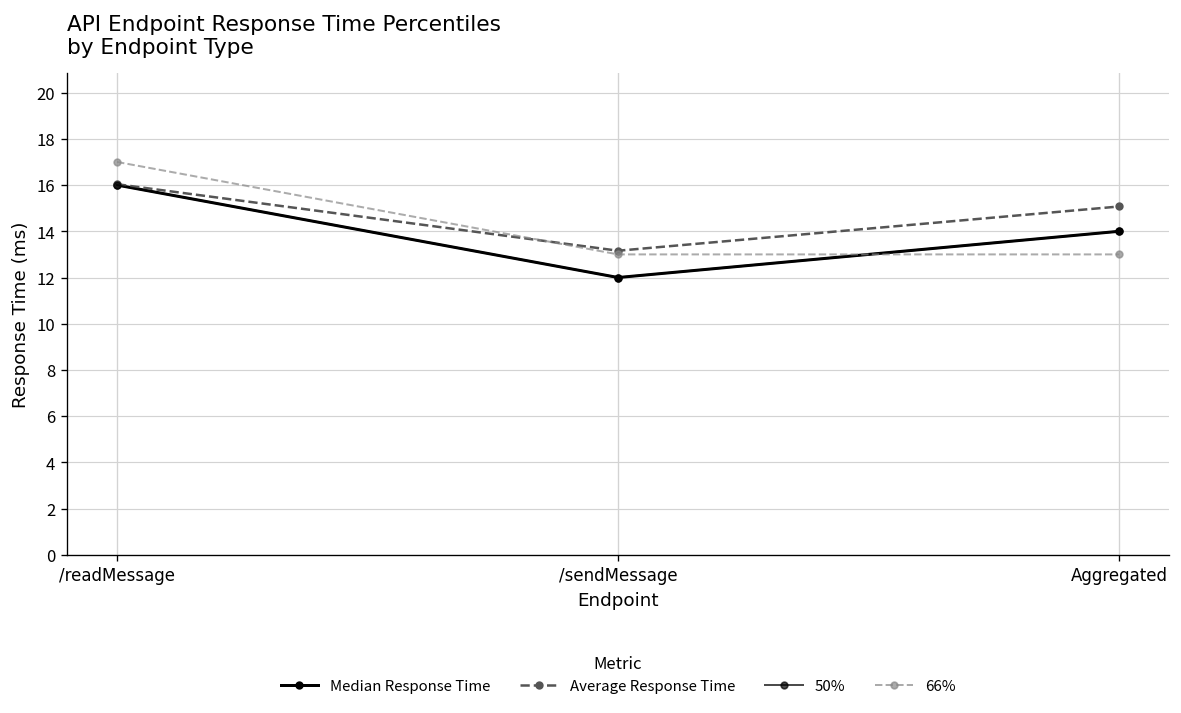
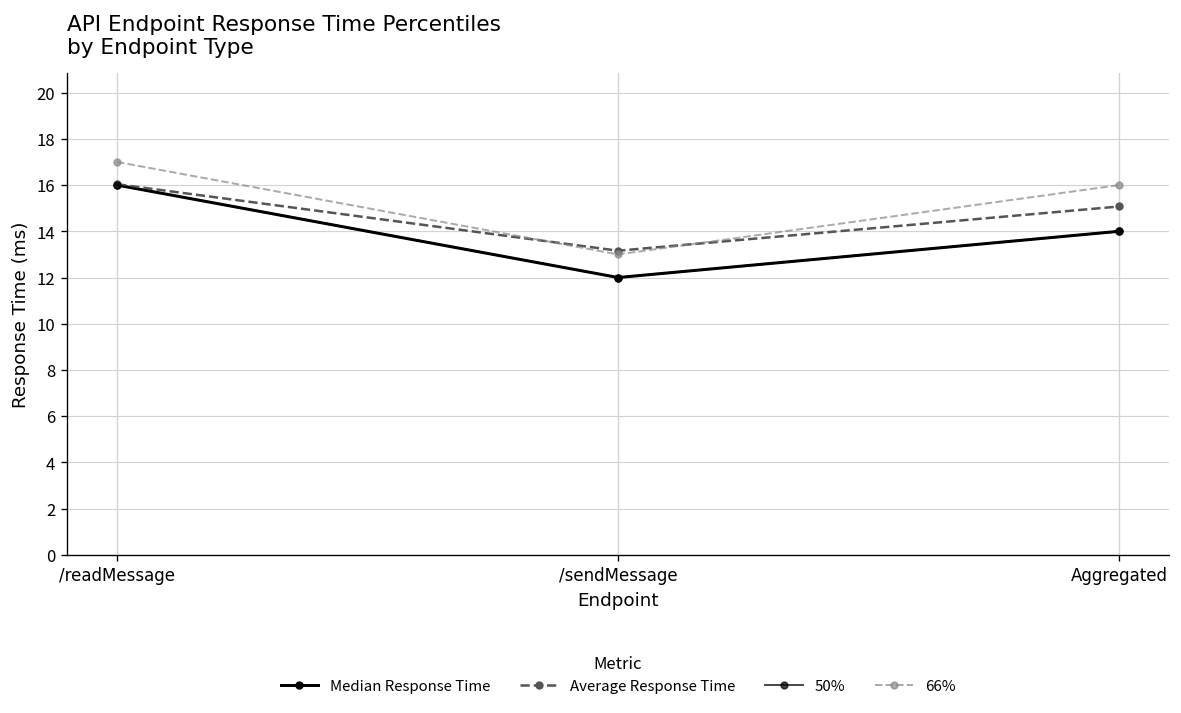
  {
    "66%": {
      "/readMessage": 17,
      "/sendMessage": 13,
-     "Aggregated": 13
+     "Aggregated": 16
    }
  }
